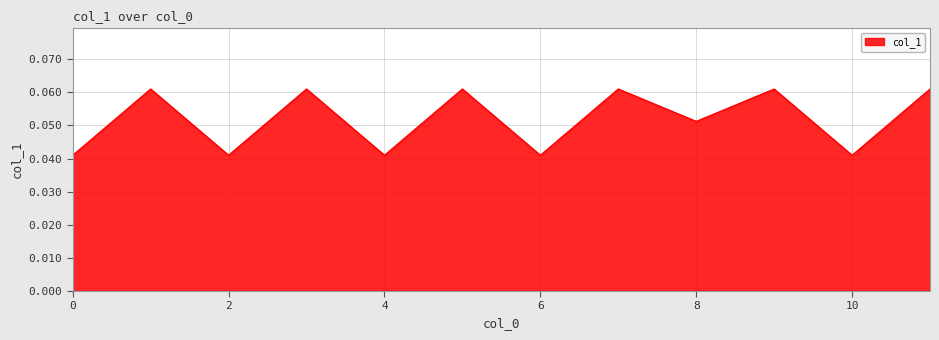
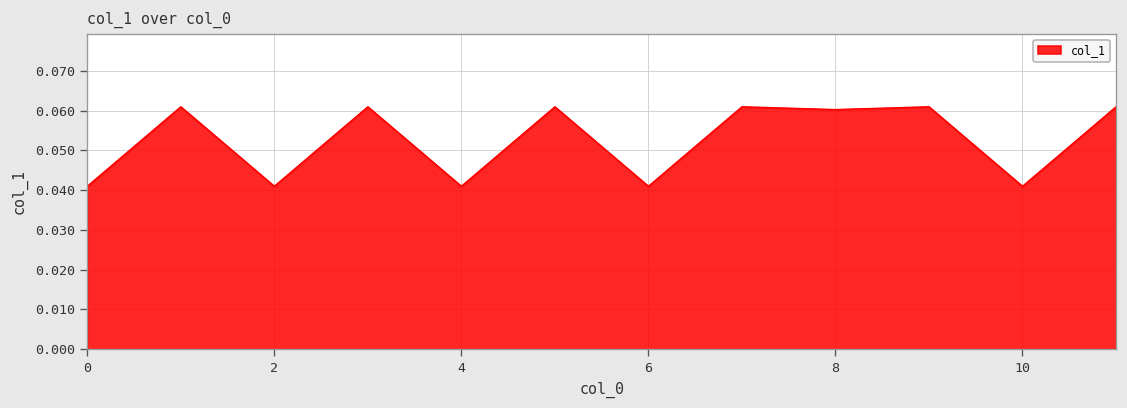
  {
    "0": 0.041,
    "2": 0.041,
    "4": 0.041,
    "6": 0.041,
-   "8": 0.051,
+   "8": 0.060,
    "10": 0.041
  }
